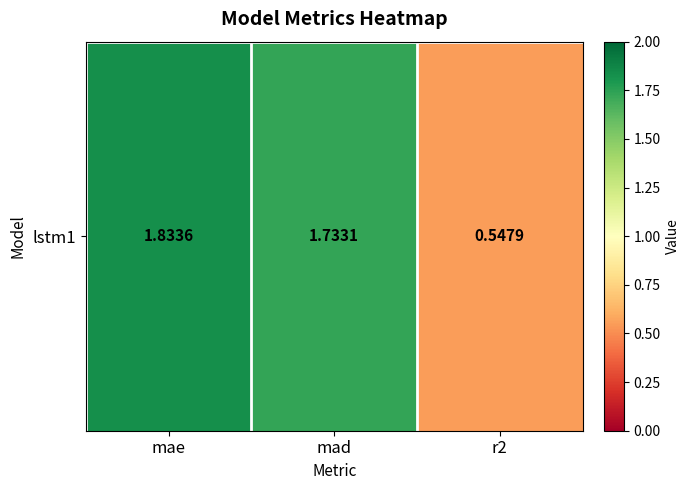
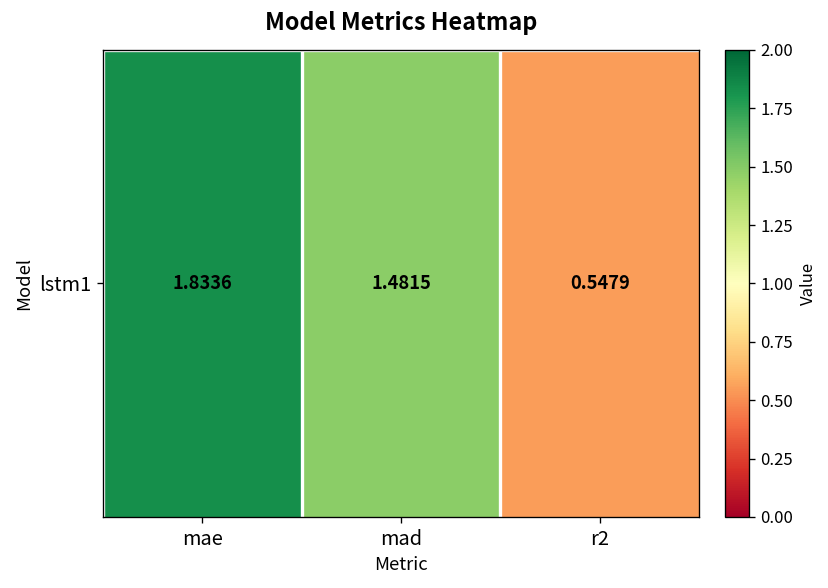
  {
    "lstm1": {
      "mae": 1.8336,
-     "mad": 1.7331,
+     "mad": 1.4815,
      "r2": 0.5479
    }
  }
